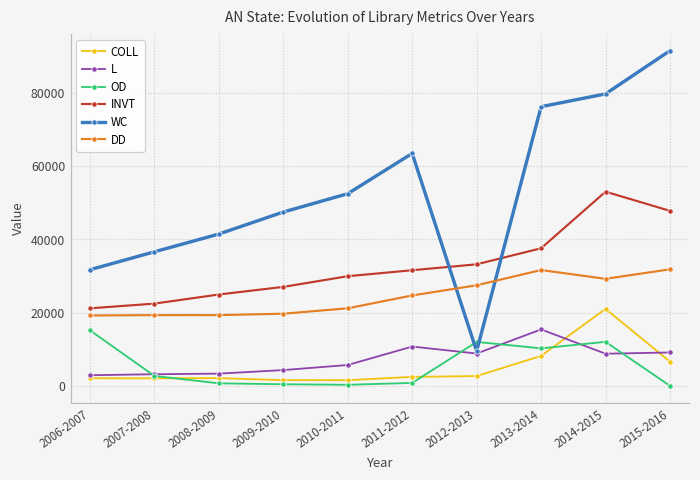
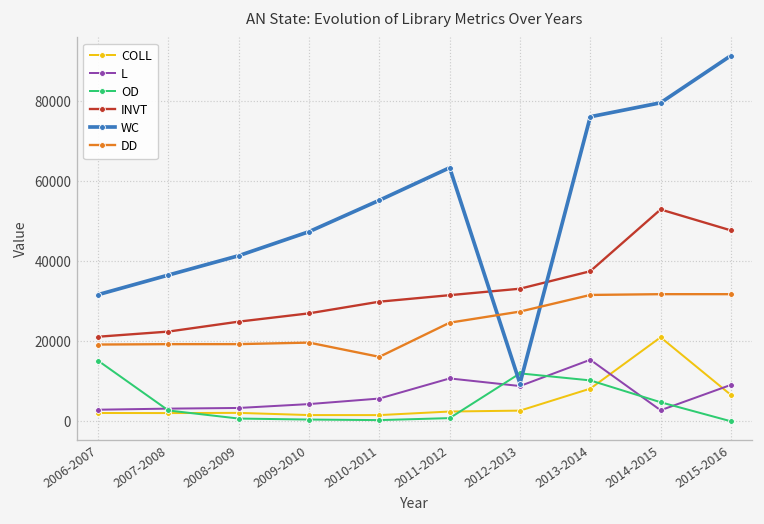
  {
    "COLL": {
      "2006-2007": 2000,
      "2008-2009": 2000,
      "2009-2010": 2000,
      "2010-2011": 2000,
      "2011-2012": 2000,
      "2012-2013": 3000,
      "2013-2014": 8000,
      "2014-2015": 21000,
      "2015-2016": 7000
    },
    "L": {
      "2006-2007": 3000,
      "2008-2009": 3000,
      "2009-2010": 4000,
      "2010-2011": 6000,
      "2011-2012": 11000,
      "2013-2014": 15000,
-     "2014-2015": 9000,
+     "2014-2015": 3000,
      "2015-2016": 9000
    },
    "OD": {
      "2006-2007": 15000,
      "2008-2009": 1000,
      "2009-2010": 0,
      "2010-2011": 0,
      "2011-2012": 1000,
      "2012-2013": 12000,
      "2013-2014": 10000,
-     "2014-2015": 12000,
+     "2014-2015": 5000,
      "2015-2016": 0
    },
    "INVT": {
      "2006-2007": 21000,
      "2007-2008": 22000,
      "2008-2009": 25000,
      "2009-2010": 27000,
      "2010-2011": 30000,
      "2011-2012": 32000,
      "2012-2013": 33000,
      "2013-2014": 38000,
      "2014-2015": 53000,
      "2015-2016": 48000
    },
    "WC": {
      "2006-2007": 32000,
      "2007-2008": 37000,
      "2008-2009": 41000,
      "2009-2010": 47000,
-     "2010-2011": 52000,
+     "2010-2011": 55000,
      "2011-2012": 63000,
      "2013-2014": 76000,
      "2014-2015": 80000,
      "2015-2016": 91000
    },
    "DD": {
      "2006-2007": 19000,
      "2007-2008": 19000,
      "2008-2009": 19000,
      "2009-2010": 20000,
-     "2010-2011": 21000,
+     "2010-2011": 16000,
      "2011-2012": 25000,
      "2012-2013": 27000,
      "2013-2014": 32000,
-     "2014-2015": 29000,
+     "2014-2015": 32000,
      "2015-2016": 32000
    }
  }
